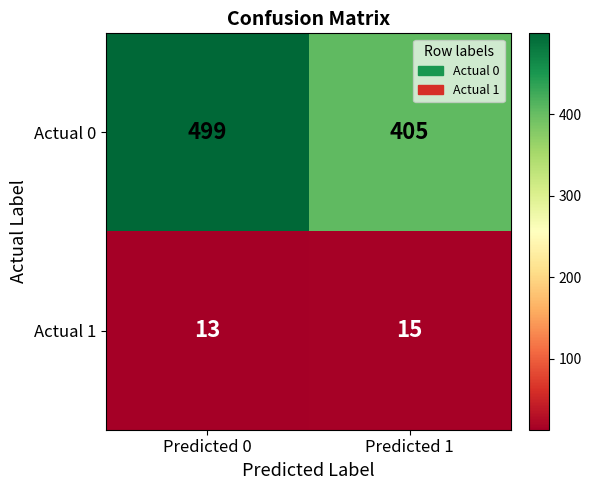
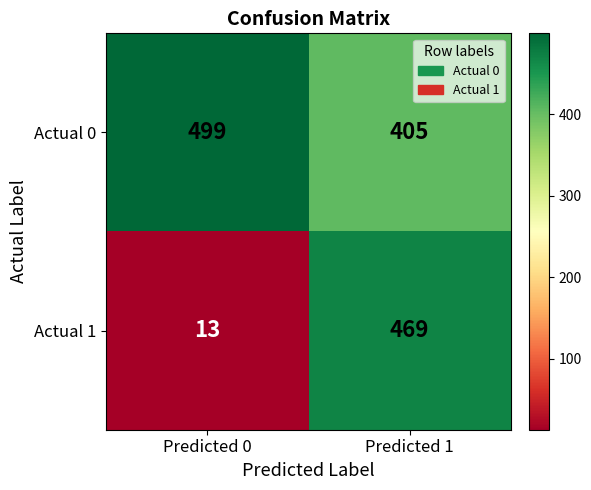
  {
    "Actual 0": {
      "Predicted 0": 499,
      "Predicted 1": 405
    },
    "Actual 1": {
      "Predicted 0": 13,
-     "Predicted 1": 15
+     "Predicted 1": 469
    }
  }
